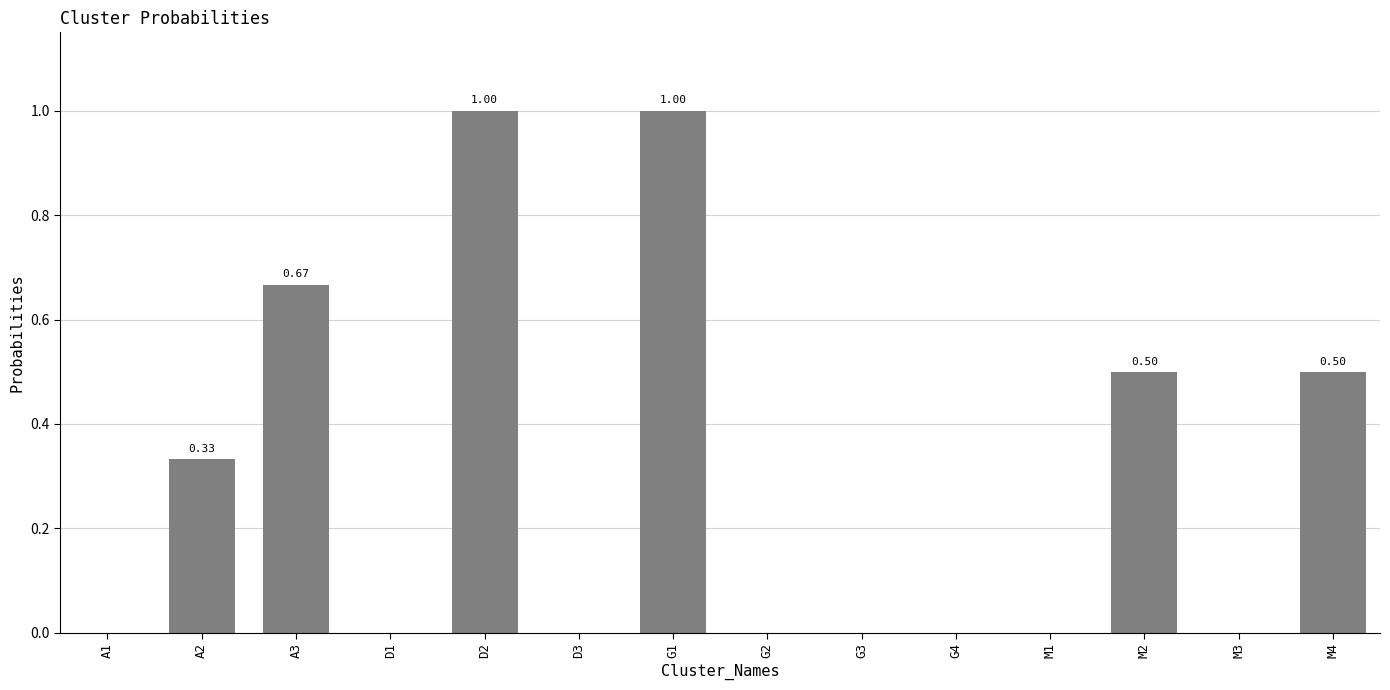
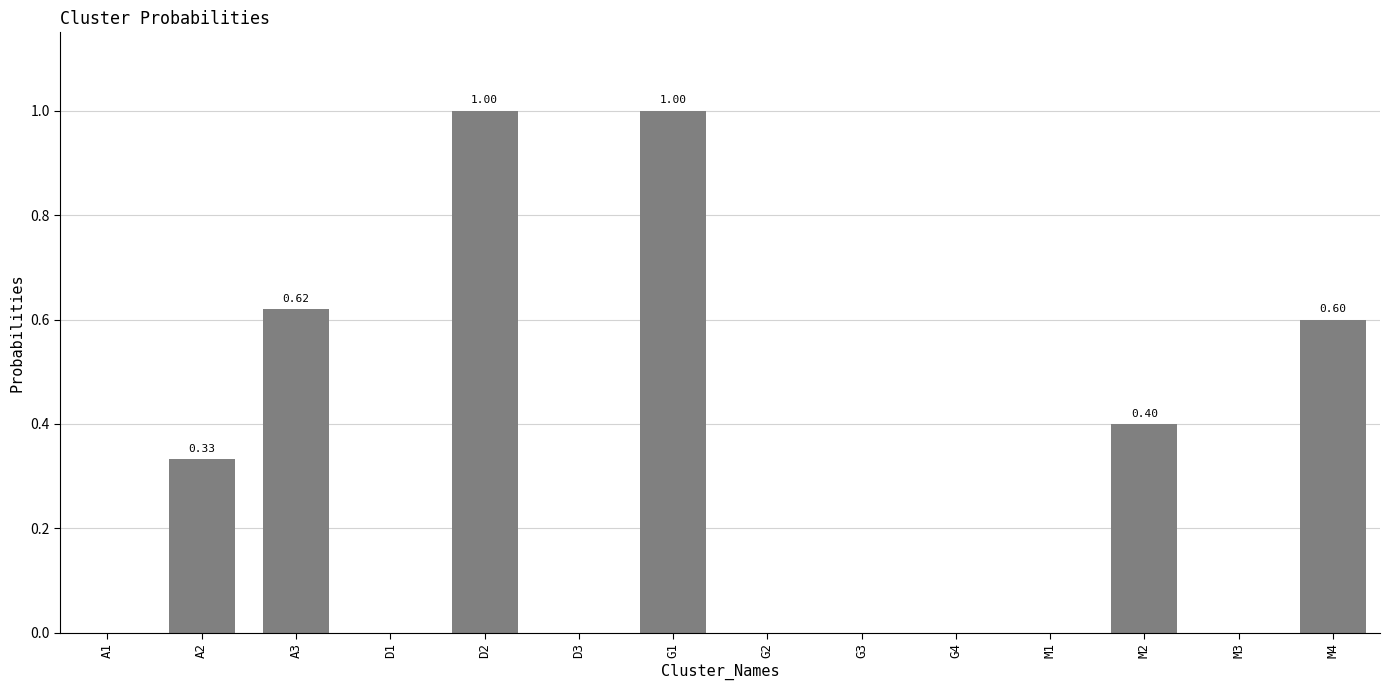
  {
    "A2": 0.33,
-   "A3": 0.67,
+   "A3": 0.62,
    "D2": 1.00,
    "G1": 1.00,
-   "M2": 0.50,
-   "M4": 0.50
+   "M2": 0.40,
+   "M4": 0.60
  }
